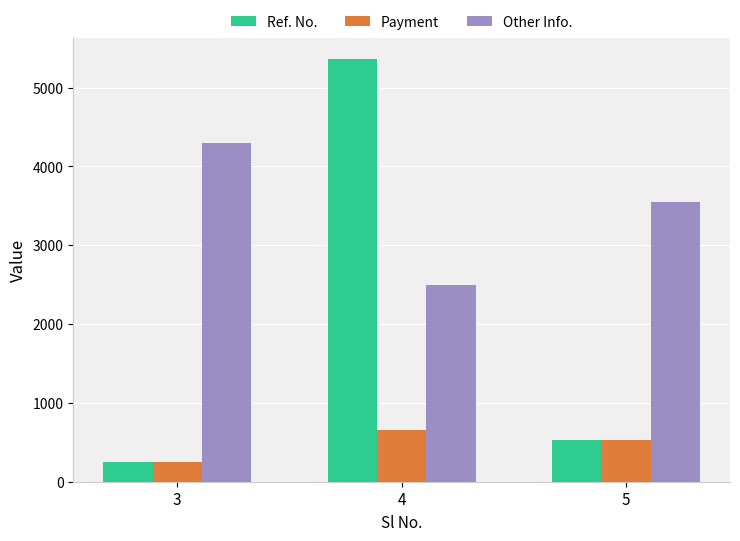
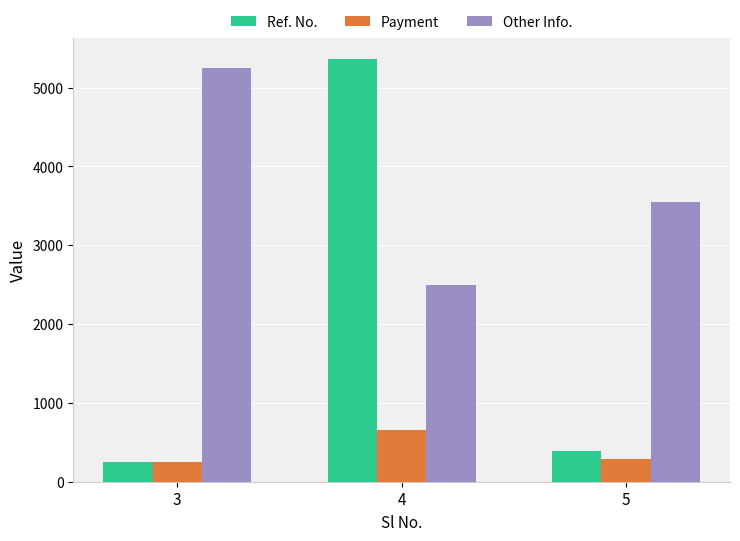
  {
    "Ref. No.": {
      "3": 300,
      "4": 5400,
-     "5": 500
+     "5": 400
    },
    "Payment": {
      "3": 300,
      "4": 700,
-     "5": 500
+     "5": 300
    },
    "Other Info.": {
-     "3": 4300,
+     "3": 5300,
      "4": 2500,
      "5": 3500
    }
  }
